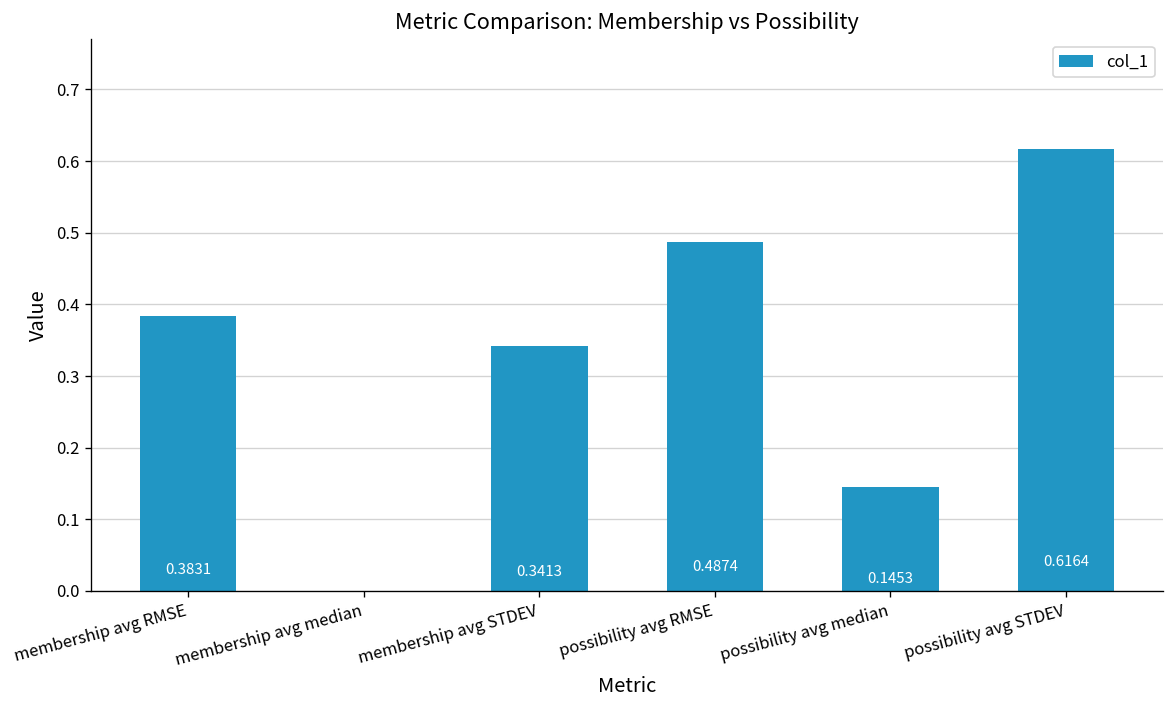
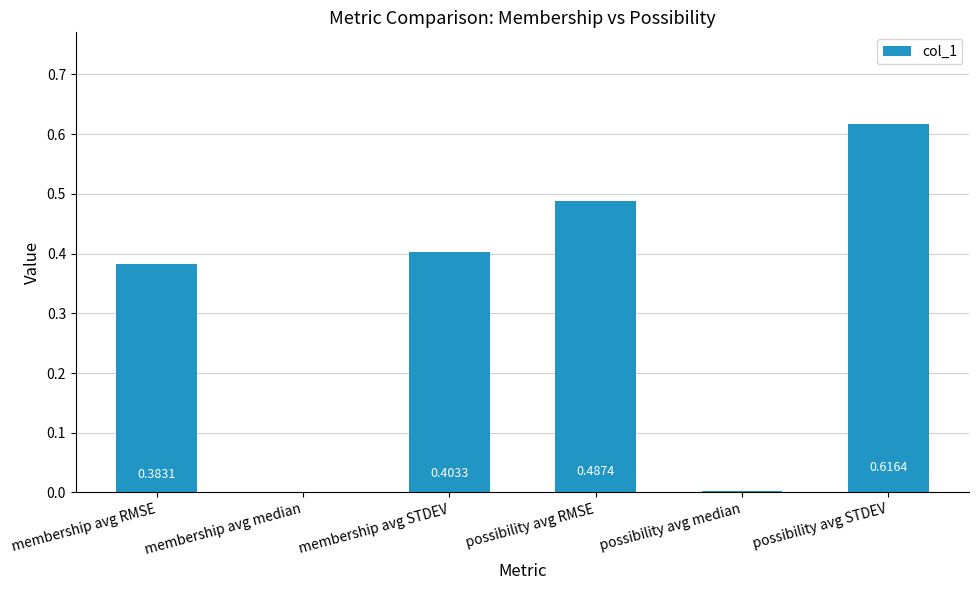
  {
    "membership avg RMSE": 0.3831,
-   "membership avg STDEV": 0.3413,
+   "membership avg STDEV": 0.4033,
    "possibility avg RMSE": 0.4874,
-   "possibility avg median": 0.15,
+   "possibility avg median": 0.00,
    "possibility avg STDEV": 0.6164
  }
